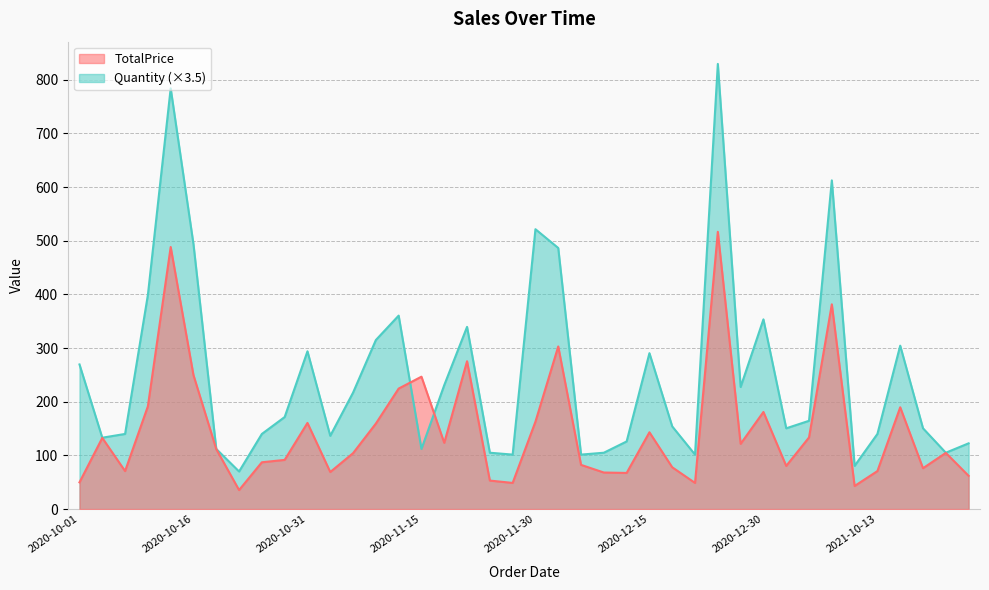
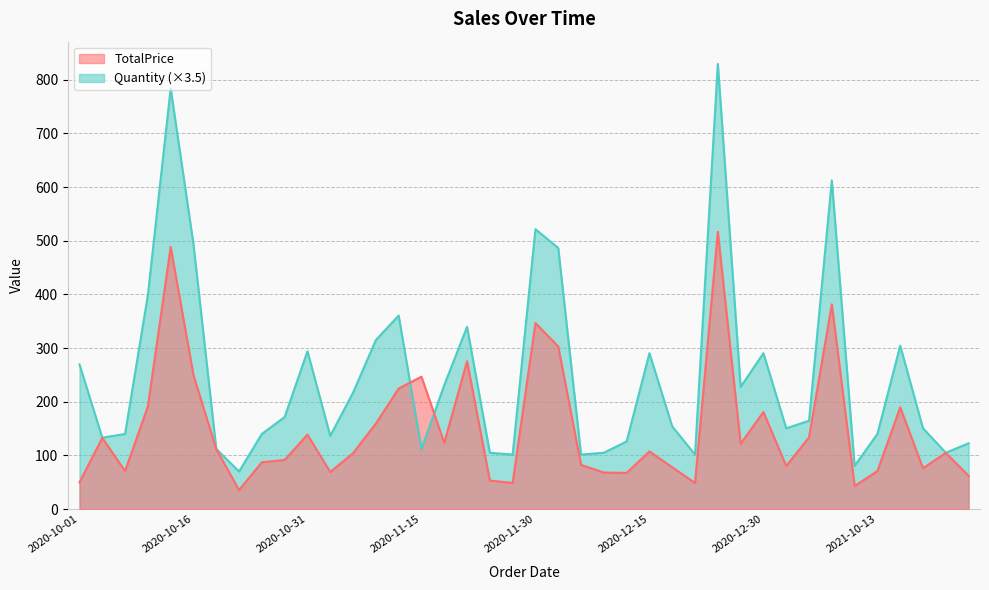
  {
    "TotalPrice": {
      "2020-10-01": 50,
      "2020-10-16": 250,
-     "2020-10-31": 160,
+     "2020-10-31": 140,
      "2020-11-15": 250,
-     "2020-11-30": 160,
-     "2020-12-15": 140,
+     "2020-11-30": 350,
+     "2020-12-15": 110,
      "2020-12-30": 180,
      "2021-10-13": 70
    },
    "Quantity (×3.5)": {
      "2020-10-01": 270,
      "2020-10-16": 490,
      "2020-10-31": 290,
      "2020-11-15": 110,
      "2020-11-30": 520,
      "2020-12-15": 290,
-     "2020-12-30": 350,
+     "2020-12-30": 290,
      "2021-10-13": 140
    }
  }
